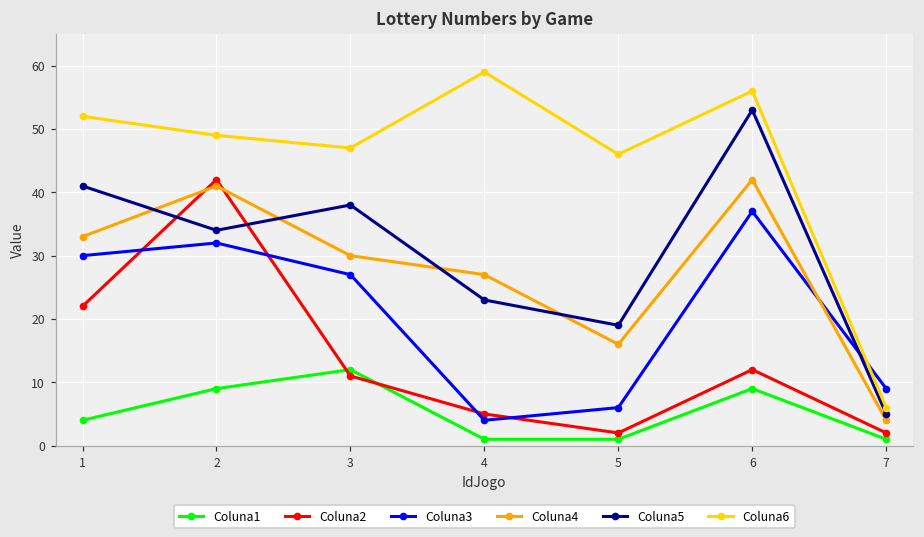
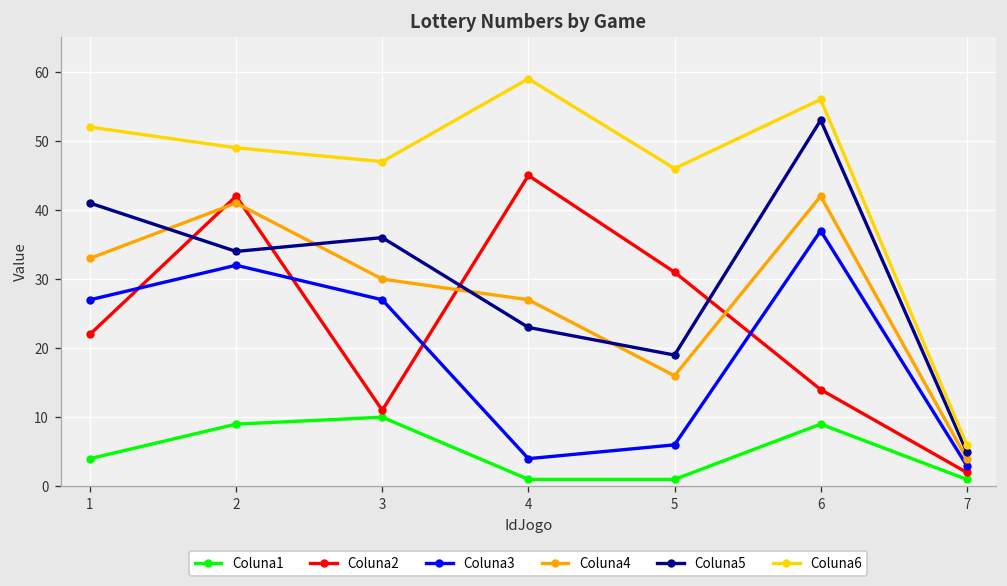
  {
    "Coluna1": {
      "1": 4,
      "2": 9,
-     "3": 12,
+     "3": 10,
      "4": 1,
      "5": 1,
      "6": 9,
      "7": 1
    },
    "Coluna2": {
      "1": 22,
      "2": 42,
      "3": 11,
-     "4": 5,
-     "5": 2,
-     "6": 12,
+     "4": 45,
+     "5": 31,
+     "6": 14,
      "7": 2
    },
    "Coluna3": {
-     "1": 30,
+     "1": 27,
      "2": 32,
      "3": 27,
      "4": 4,
      "5": 6,
      "6": 37,
-     "7": 9
+     "7": 3
    },
    "Coluna5": {
      "1": 41,
      "2": 34,
-     "3": 38,
+     "3": 36,
      "4": 23,
      "5": 19,
      "6": 53,
      "7": 5
    }
  }
